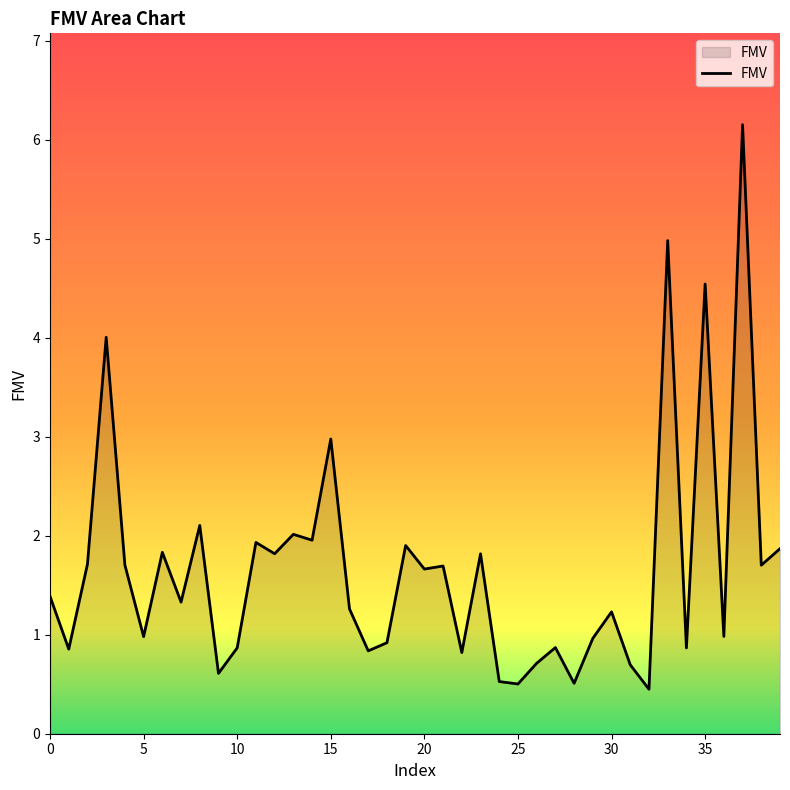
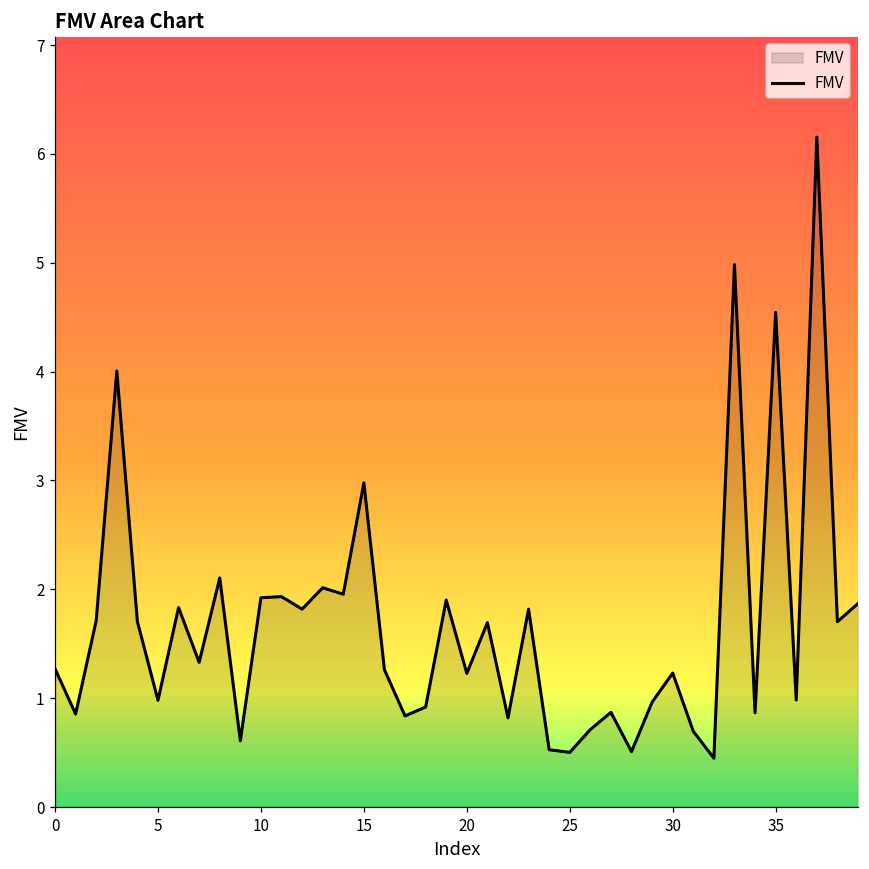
  {
-   "0": 1.4,
+   "0": 1.3,
    "5": 1.0,
-   "10": 0.9,
+   "10": 1.9,
    "15": 3.0,
-   "20": 1.7,
+   "20": 1.2,
    "25": 0.5,
    "30": 1.2,
    "35": 4.5
  }
